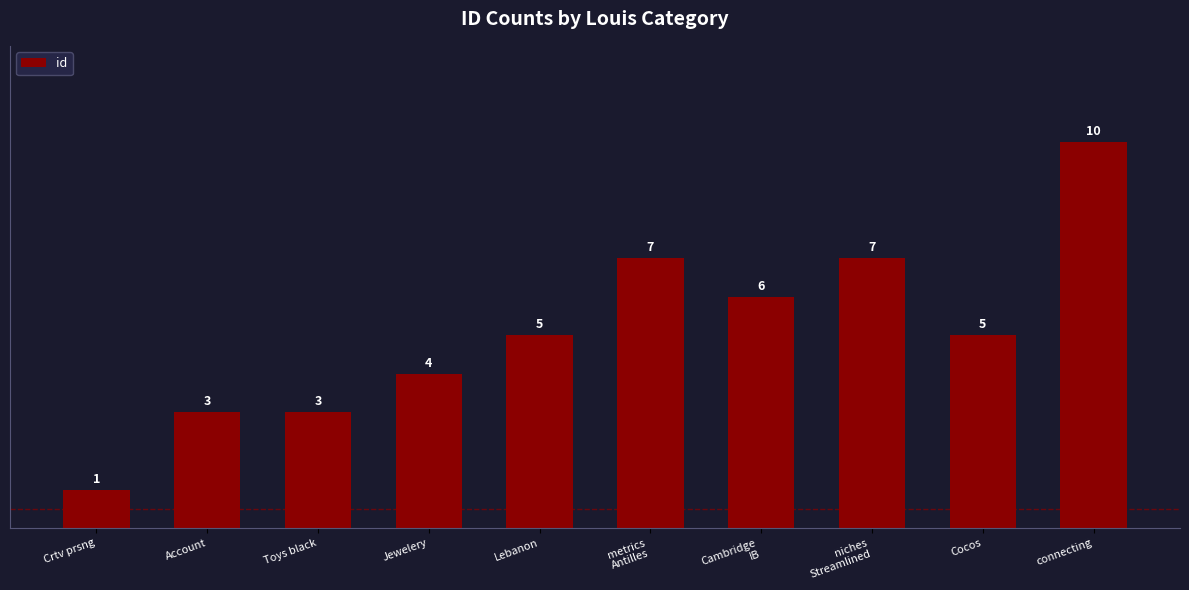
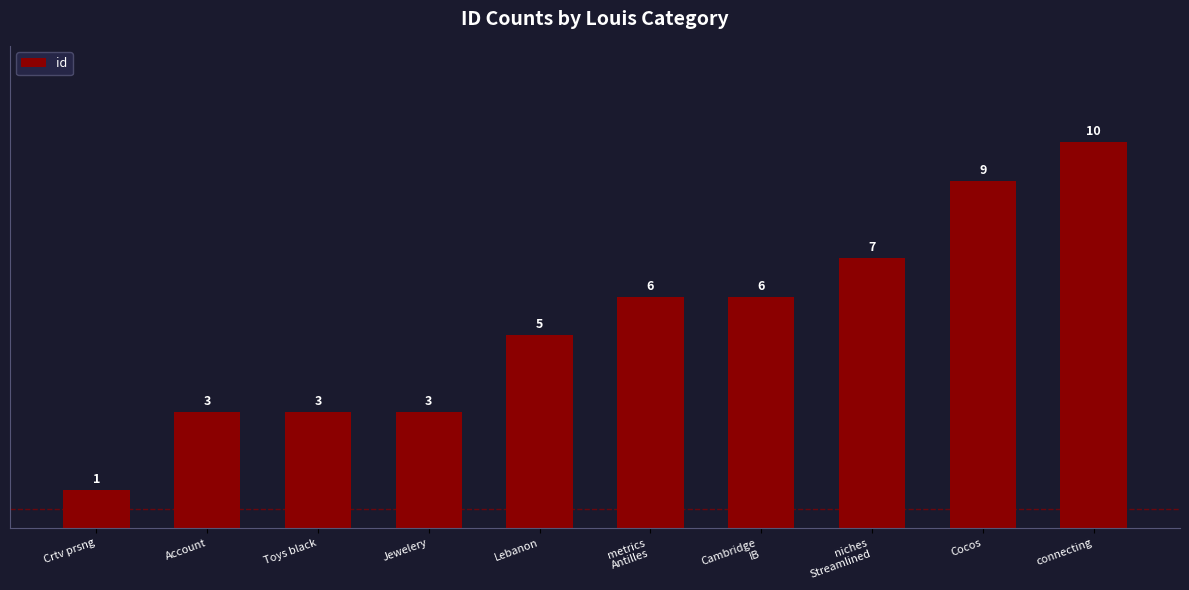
  {
    "Crtv prsng": 1,
    "Account": 3,
    "Toys black": 3,
-   "Jewelery": 4,
+   "Jewelery": 3,
    "Lebanon": 5,
-   "metrics Antilles": 7,
+   "metrics Antilles": 6,
    "Cambridge IB": 6,
    "niches Streamlined": 7,
-   "Cocos": 5,
+   "Cocos": 9,
    "connecting": 10
  }
